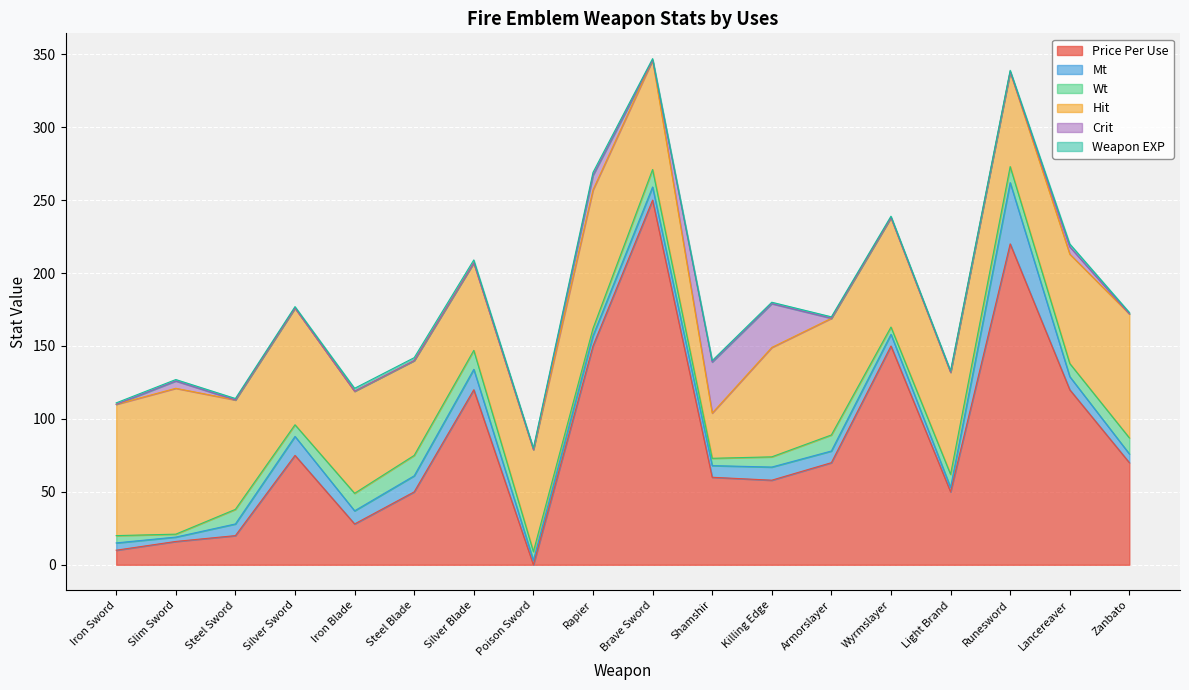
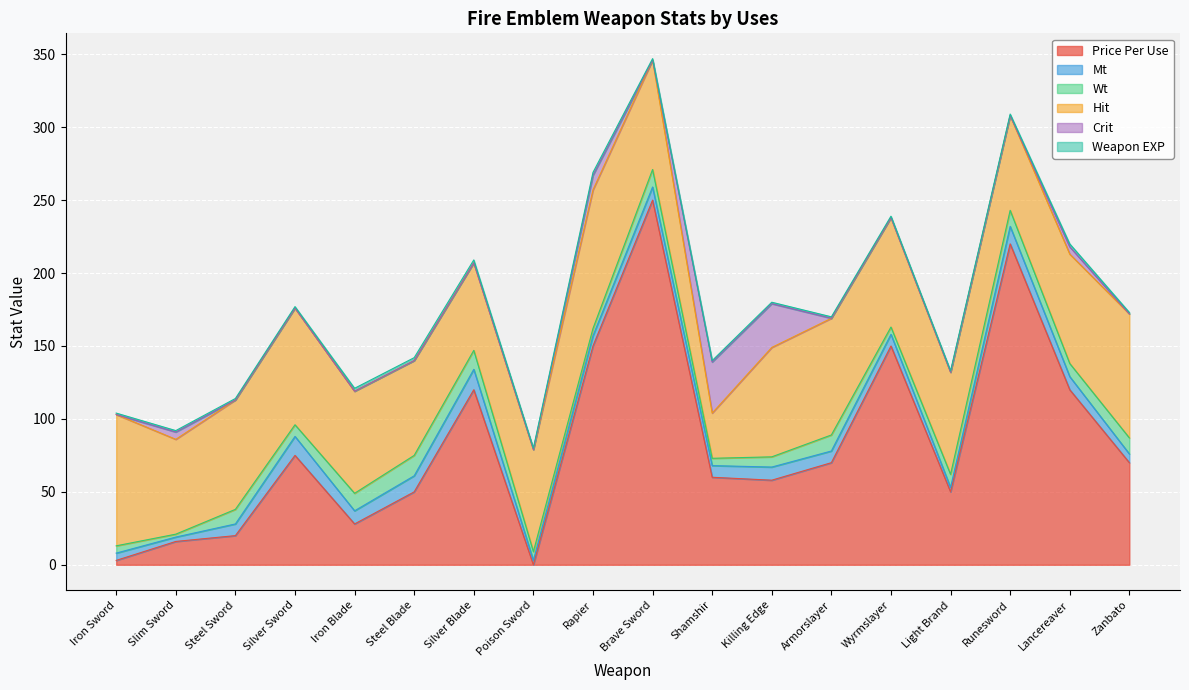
  {
    "Price Per Use": {
-     "Iron Sword": 10,
+     "Iron Sword": 3,
      "Slim Sword": 16,
      "Steel Sword": 20,
      "Silver Sword": 75,
      "Iron Blade": 28,
      "Steel Blade": 50,
      "Silver Blade": 120,
      "Poison Sword": 0,
      "Rapier": 150,
      "Brave Sword": 250,
      "Shamshir": 60,
      "Killing Edge": 58,
      "Armorslayer": 70,
      "Wyrmslayer": 150,
      "Light Brand": 50,
      "Runesword": 220,
      "Lancereaver": 120,
      "Zanbato": 70
    },
    "Mt": {
      "Iron Sword": 5,
      "Slim Sword": 3,
      "Steel Sword": 8,
      "Silver Sword": 13,
      "Iron Blade": 9,
      "Steel Blade": 11,
      "Silver Blade": 14,
      "Poison Sword": 3,
      "Rapier": 7,
      "Brave Sword": 9,
      "Shamshir": 8,
      "Killing Edge": 9,
      "Armorslayer": 8,
      "Wyrmslayer": 8,
      "Light Brand": 3,
-     "Runesword": 42,
+     "Runesword": 12,
      "Lancereaver": 9,
      "Zanbato": 6
    },
    "Hit": {
-     "Slim Sword": 100,
+     "Slim Sword": 65,
      "Rapier": 95,
      "Shamshir": 31,
      "Killing Edge": 75,
      "Lancereaver": 75
    },
    "Crit": {
      "Rapier": 10,
      "Lancereaver": 5
    }
  }
